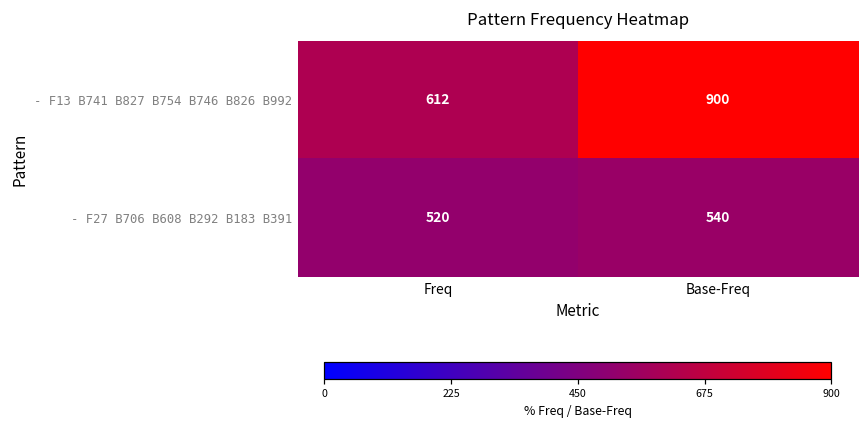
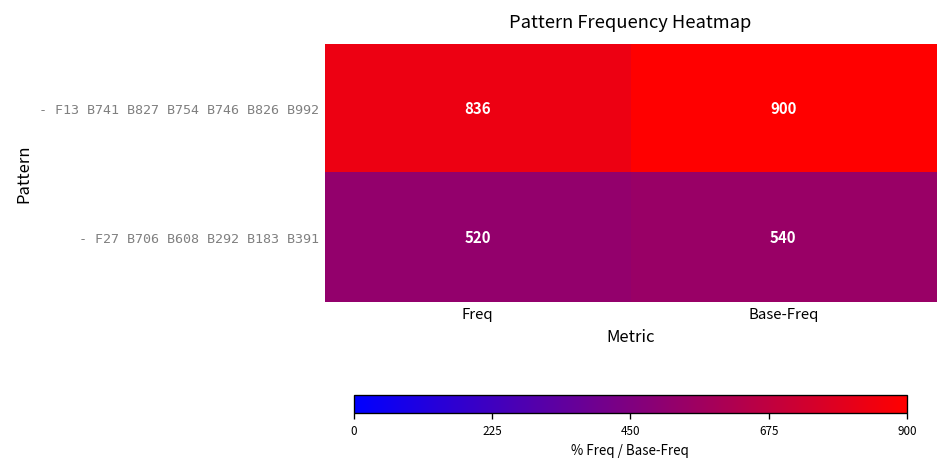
  {
    "- F13 B741 B827 B754 B746 B826 B992": {
-     "Freq": 612,
+     "Freq": 836,
      "Base-Freq": 900
    },
    "- F27 B706 B608 B292 B183 B391": {
      "Freq": 520,
      "Base-Freq": 540
    }
  }
